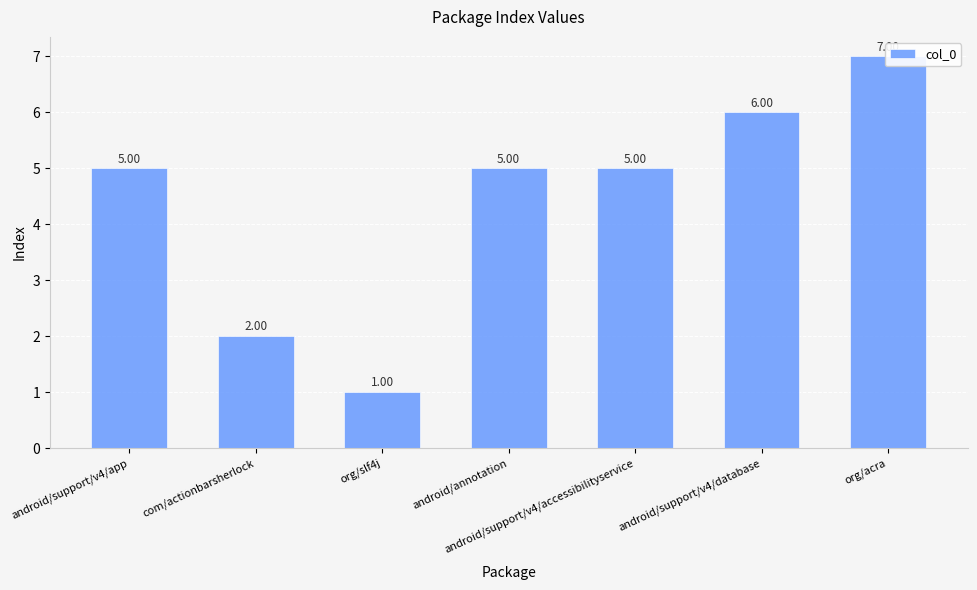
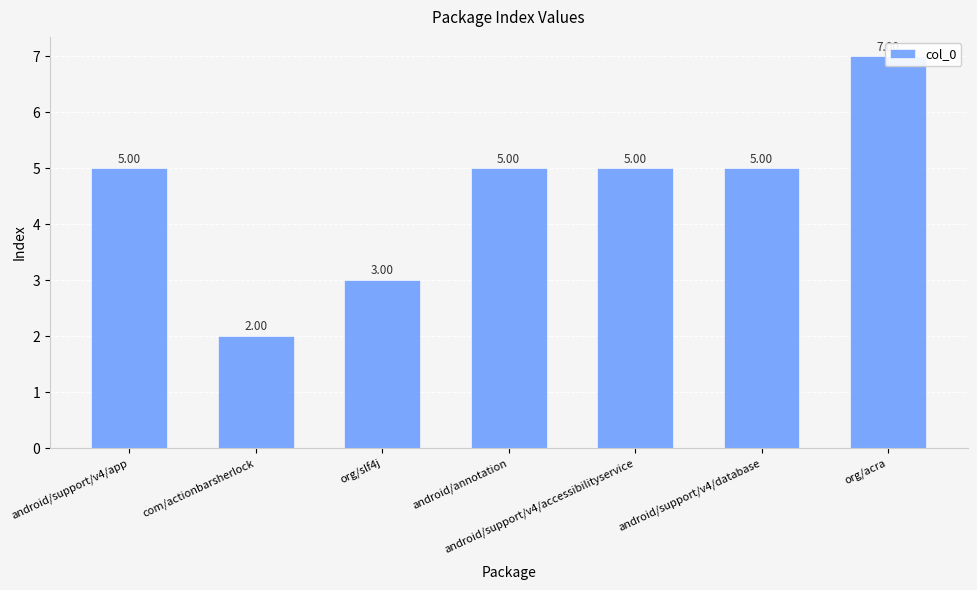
  {
    "android/support/v4/app": 5.00,
    "com/actionbarsherlock": 2.00,
-   "org/slf4j": 1.00,
+   "org/slf4j": 3.00,
    "android/annotation": 5.00,
    "android/support/v4/accessibilityservice": 5.00,
-   "android/support/v4/database": 6.00
+   "android/support/v4/database": 5.00
  }
